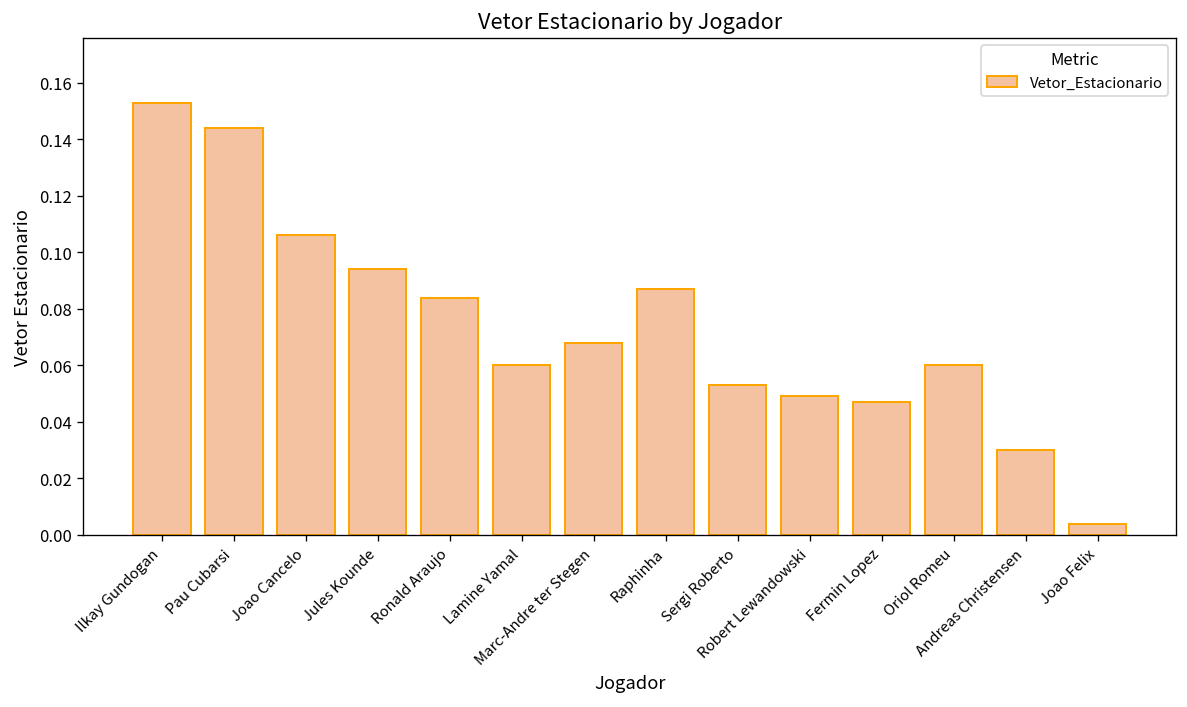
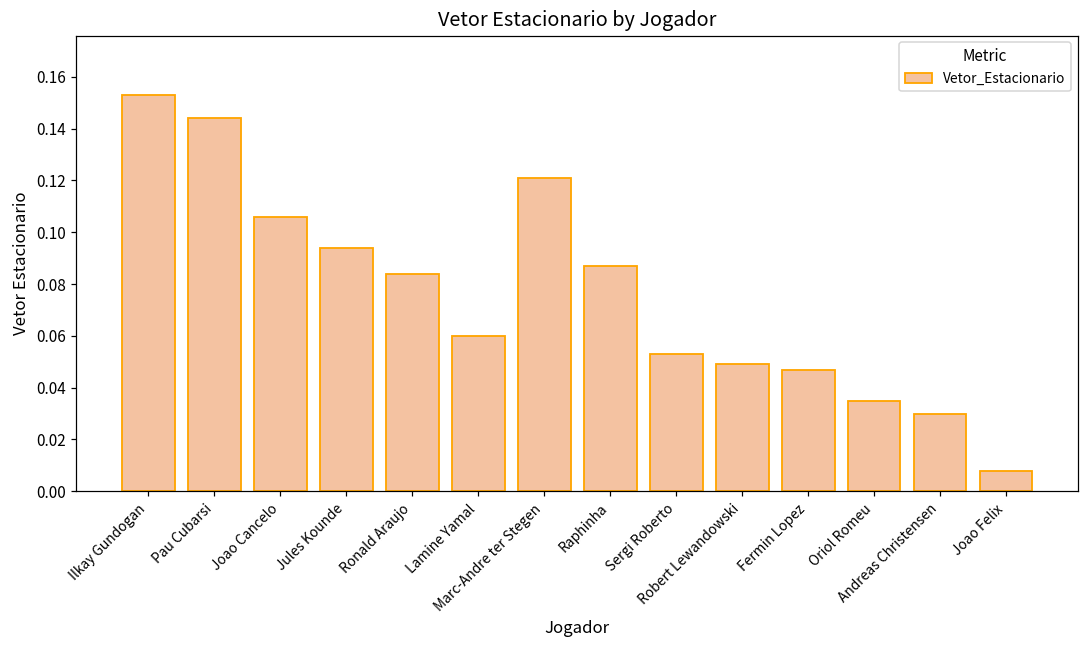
  {
    "Ilkay Gundogan": 0.153,
    "Pau Cubarsi": 0.144,
    "Joao Cancelo": 0.106,
    "Jules Kounde": 0.094,
    "Ronald Araujo": 0.084,
    "Lamine Yamal": 0.060,
-   "Marc-Andre ter Stegen": 0.068,
+   "Marc-Andre ter Stegen": 0.121,
    "Raphinha": 0.087,
    "Sergi Roberto": 0.053,
    "Robert Lewandowski": 0.049,
    "Fermin Lopez": 0.047,
-   "Oriol Romeu": 0.060,
+   "Oriol Romeu": 0.035,
    "Andreas Christensen": 0.030,
-   "Joao Felix": 0.004
+   "Joao Felix": 0.008
  }
